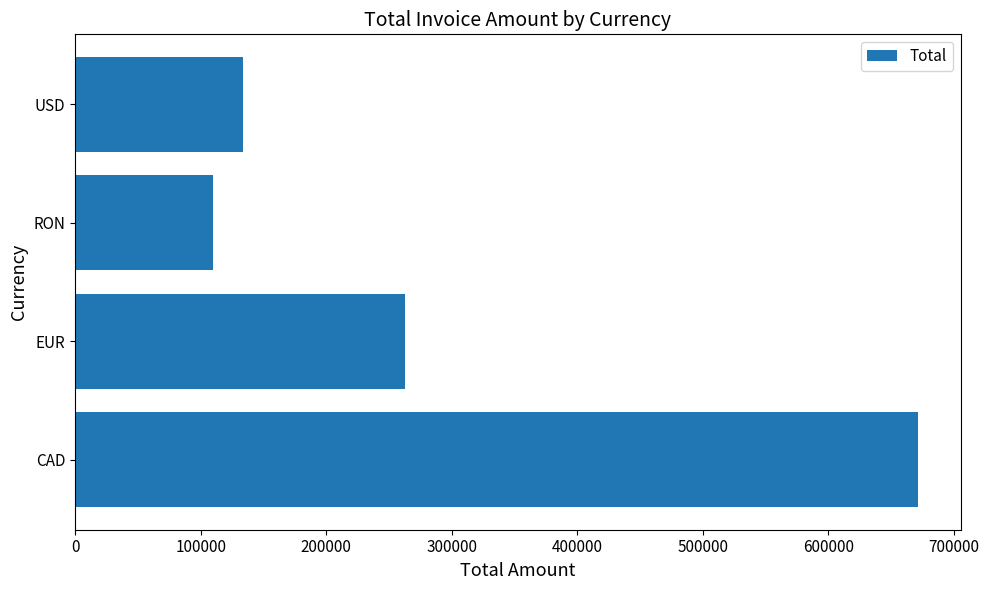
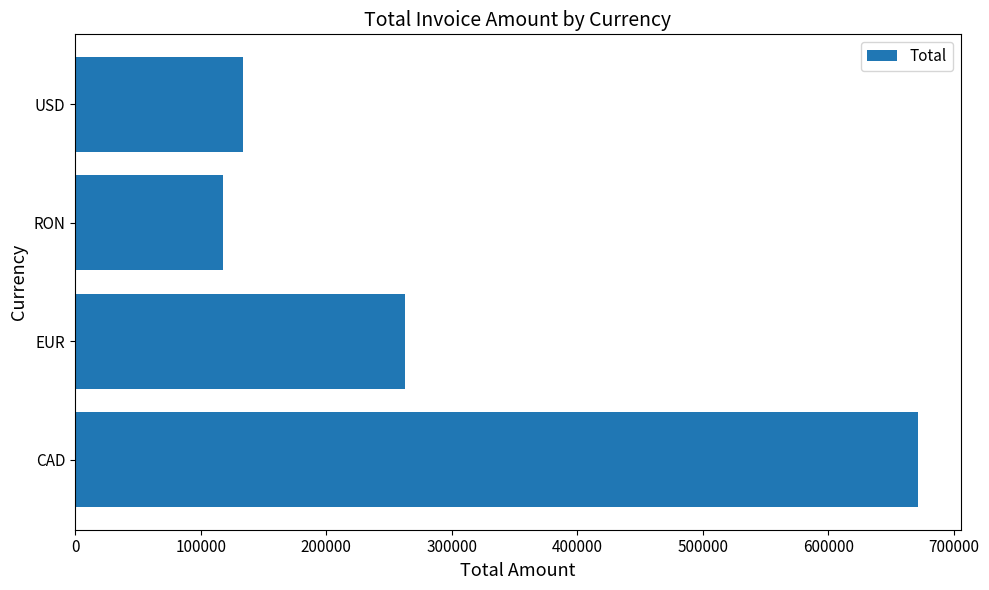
  {
    "USD": 134000,
-   "RON": 110000,
+   "RON": 118000,
    "EUR": 263000,
    "CAD": 672000
  }
